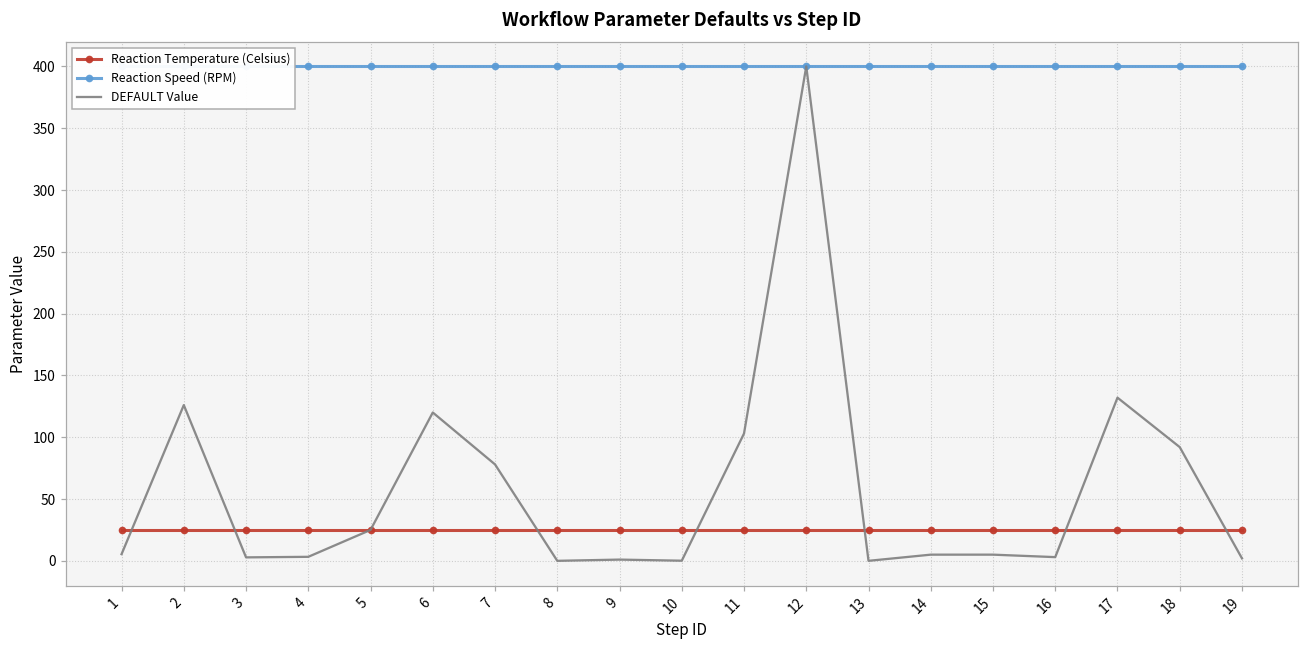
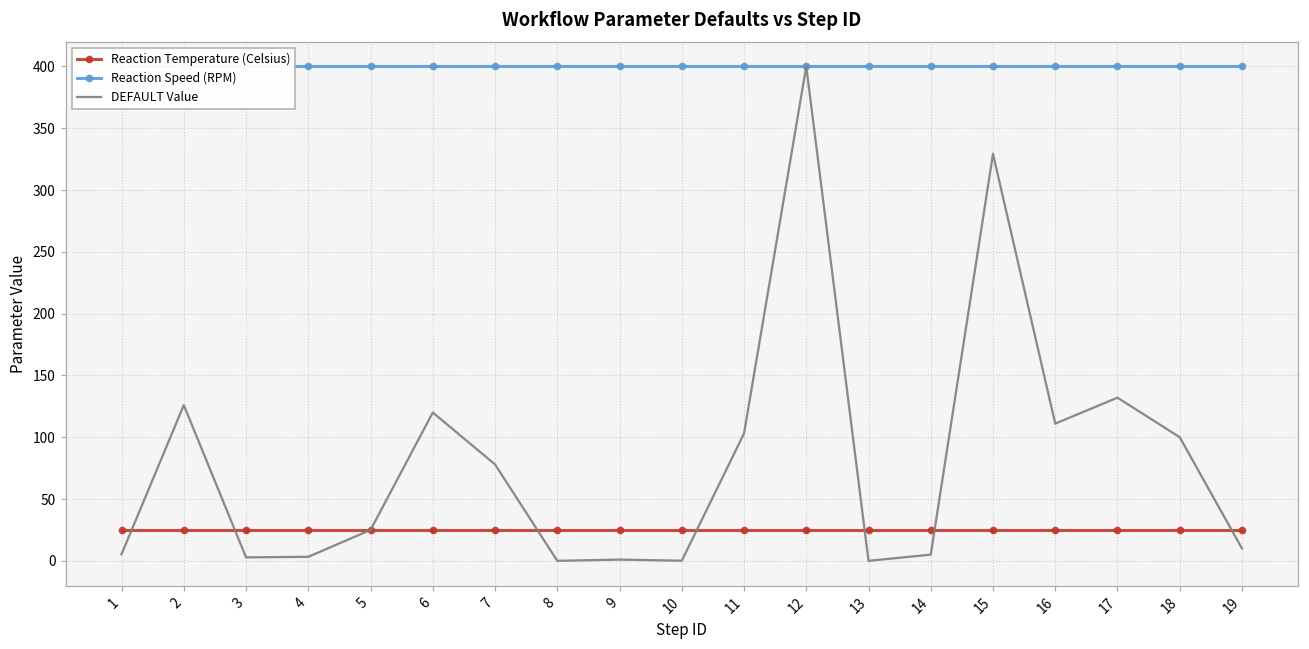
  {
    "Reaction Temperature (Celsius)": {
      "1": 25,
      "2": 25,
      "3": 25,
      "4": 25,
      "6": 25,
      "7": 25,
      "8": 25,
      "9": 25,
      "10": 25,
      "11": 25,
      "12": 25,
      "13": 25,
      "14": 25,
      "15": 25,
      "16": 25,
      "17": 25,
      "18": 25,
      "19": 25
    },
    "Reaction Speed (RPM)": {
      "4": 400,
      "5": 400,
      "6": 400,
      "7": 400,
      "8": 400,
      "9": 400,
      "10": 400,
      "11": 400,
      "13": 400,
      "14": 400,
      "15": 400,
      "16": 400,
      "17": 400,
      "18": 400,
      "19": 400
    },
    "DEFAULT Value": {
      "1": 5,
      "2": 126,
      "3": 3,
      "4": 3,
      "6": 120,
      "7": 78,
      "8": 0,
      "9": 1,
      "10": 0,
      "11": 103,
      "13": 0,
      "14": 5,
-     "15": 5,
-     "16": 3,
+     "15": 329,
+     "16": 111,
      "17": 132,
-     "18": 92,
-     "19": 2
+     "18": 100,
+     "19": 10
    }
  }
